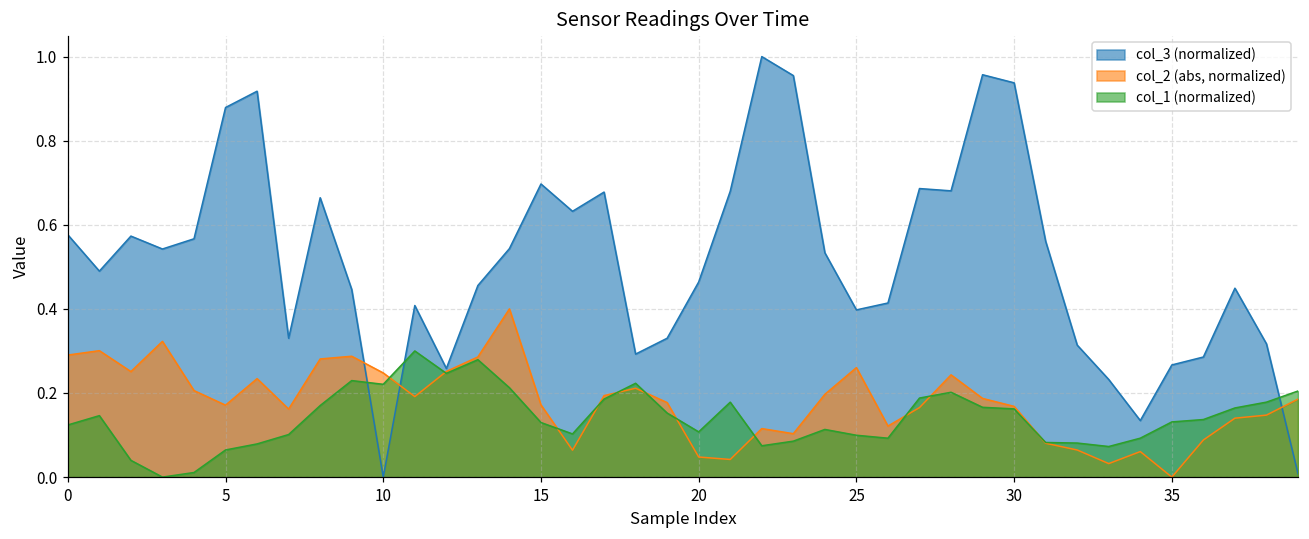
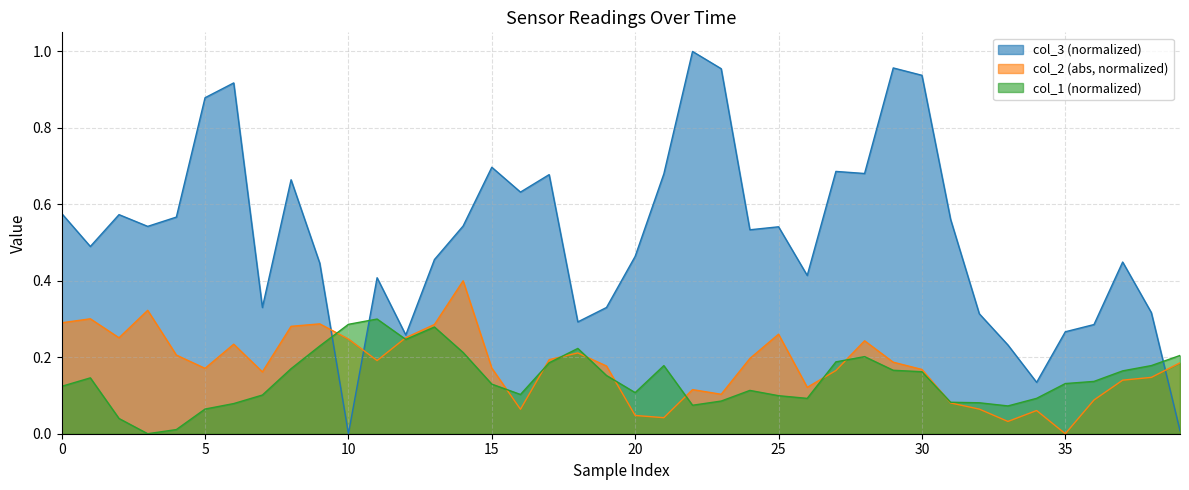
  {
    "col_3 (normalized)": {
      "0": 0.58,
      "5": 0.88,
      "10": 0.00,
      "15": 0.70,
      "20": 0.46,
-     "25": 0.40,
+     "25": 0.54,
      "30": 0.94,
      "35": 0.27
    },
    "col_2 (abs, normalized)": {
      "0": 0.29,
      "5": 0.17,
      "10": 0.25,
      "15": 0.17,
      "20": 0.05,
      "25": 0.26,
      "35": 0.00
    },
    "col_1 (normalized)": {
      "0": 0.12,
      "5": 0.06,
-     "10": 0.22,
+     "10": 0.29,
      "15": 0.13,
      "20": 0.11,
      "25": 0.10,
      "35": 0.13
    }
  }
